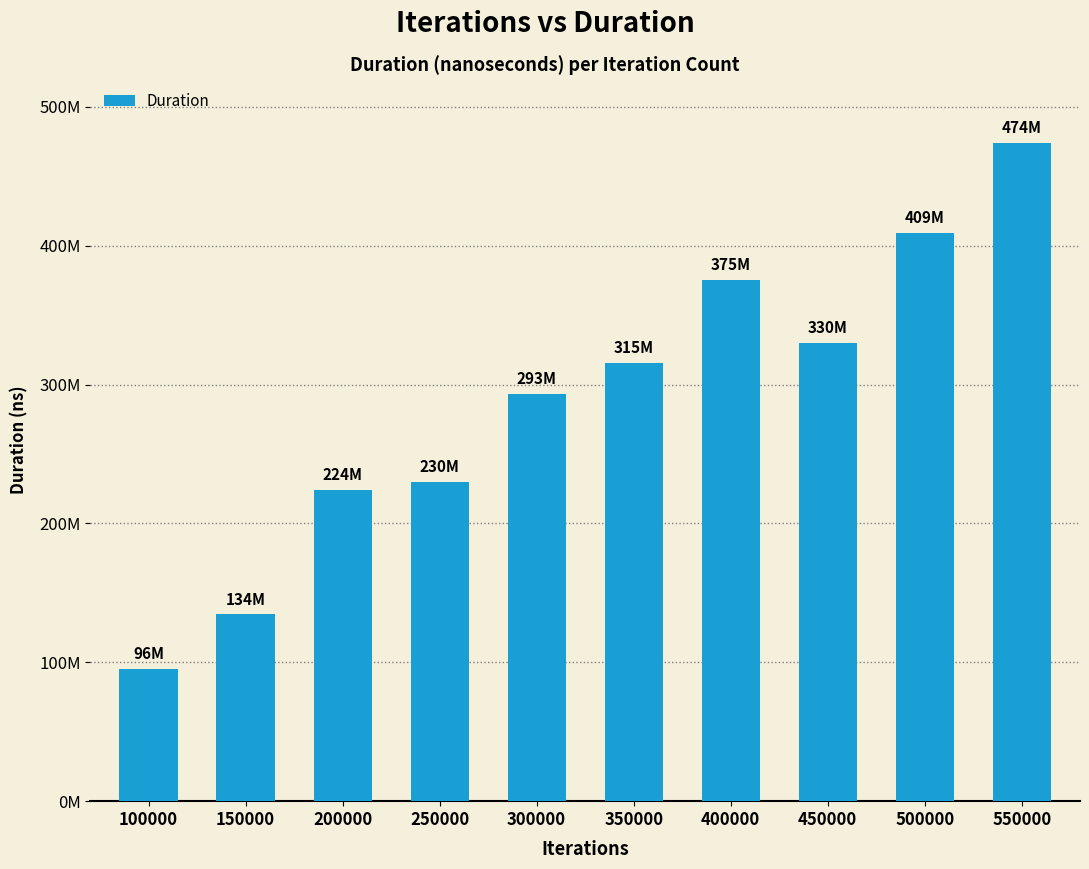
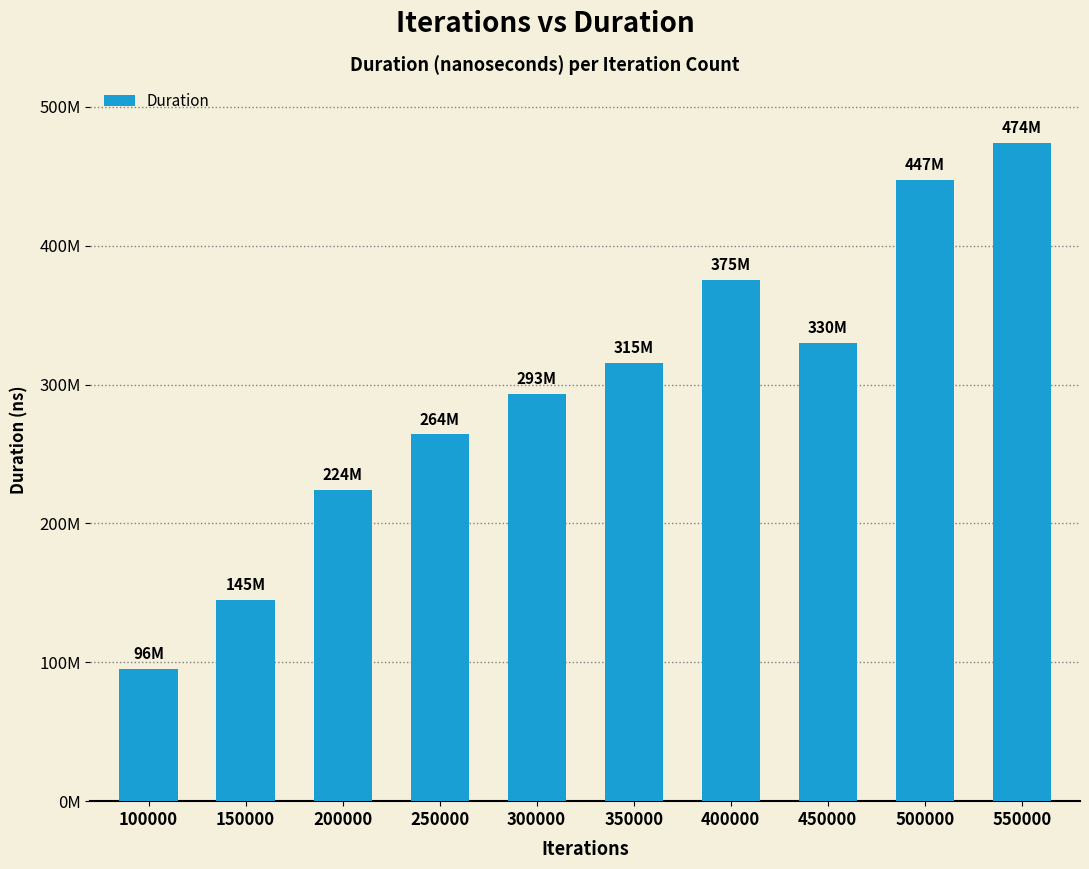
  {
    "100000": "96M",
-   "150000": "134M",
+   "150000": "145M",
    "200000": "224M",
-   "250000": "230M",
+   "250000": "264M",
    "300000": "293M",
    "350000": "315M",
    "400000": "375M",
    "450000": "330M",
-   "500000": "409M",
+   "500000": "447M",
    "550000": "474M"
  }
